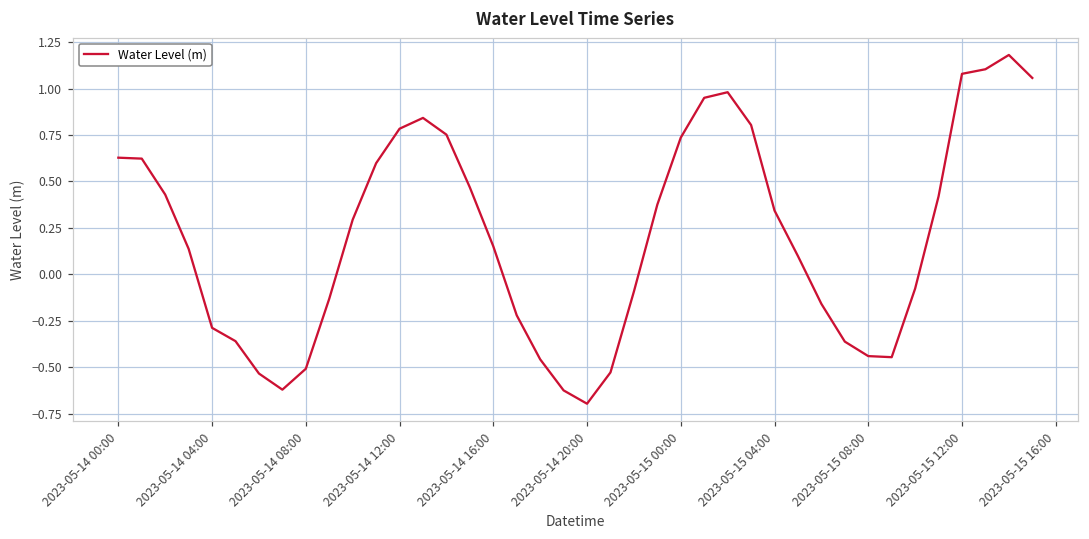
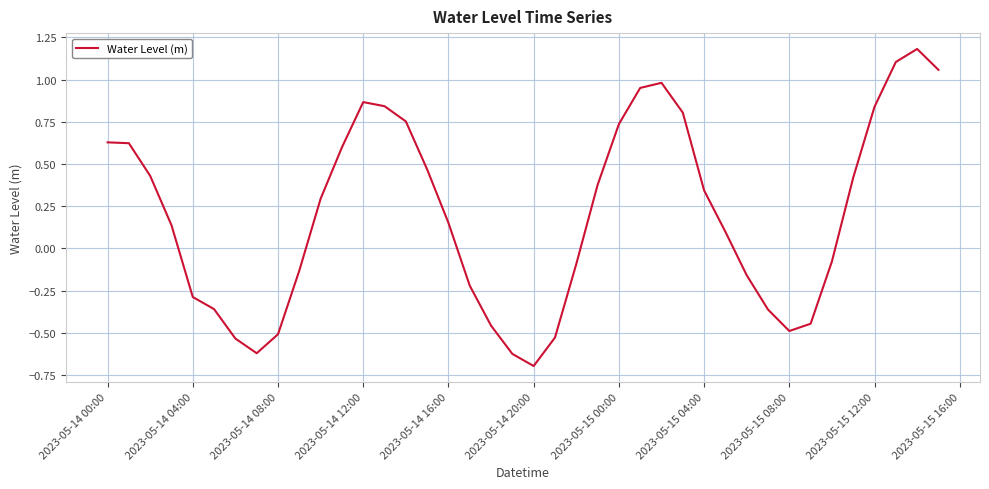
  {
    "2023-05-14 00:00": 0.63,
    "2023-05-14 04:00": -0.29,
    "2023-05-14 08:00": -0.51,
-   "2023-05-14 12:00": 0.78,
+   "2023-05-14 12:00": 0.87,
    "2023-05-14 16:00": 0.15,
    "2023-05-14 20:00": -0.70,
    "2023-05-15 00:00": 0.74,
    "2023-05-15 04:00": 0.34,
-   "2023-05-15 08:00": -0.44,
-   "2023-05-15 12:00": 1.08
+   "2023-05-15 08:00": -0.49,
+   "2023-05-15 12:00": 0.84
  }
